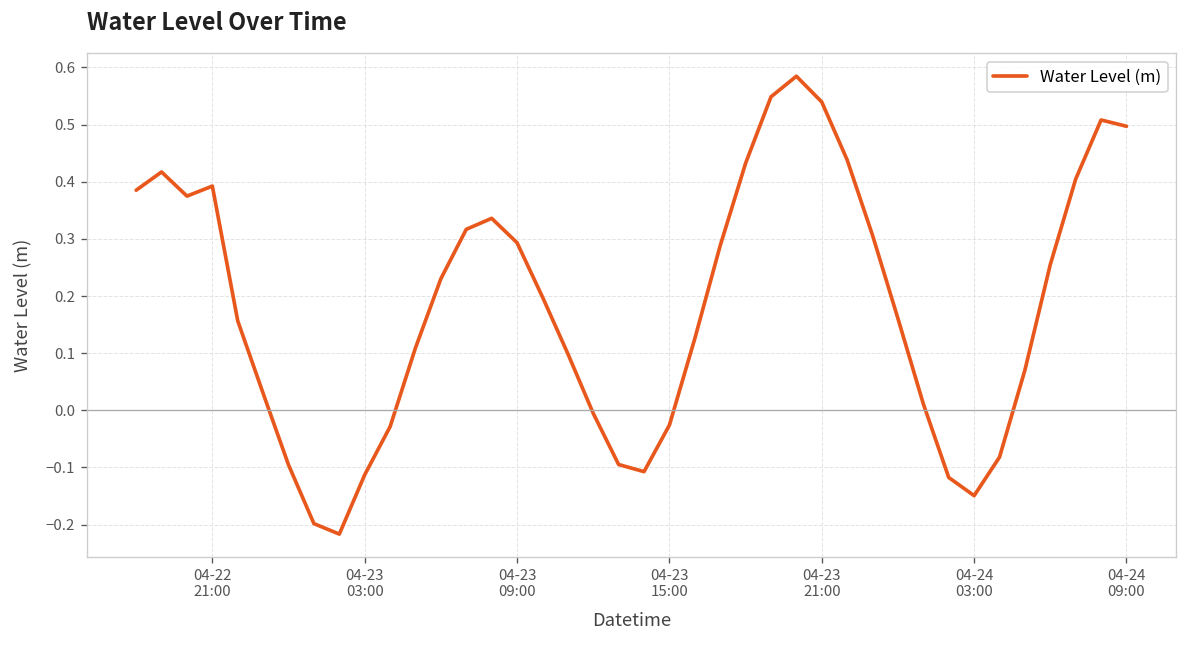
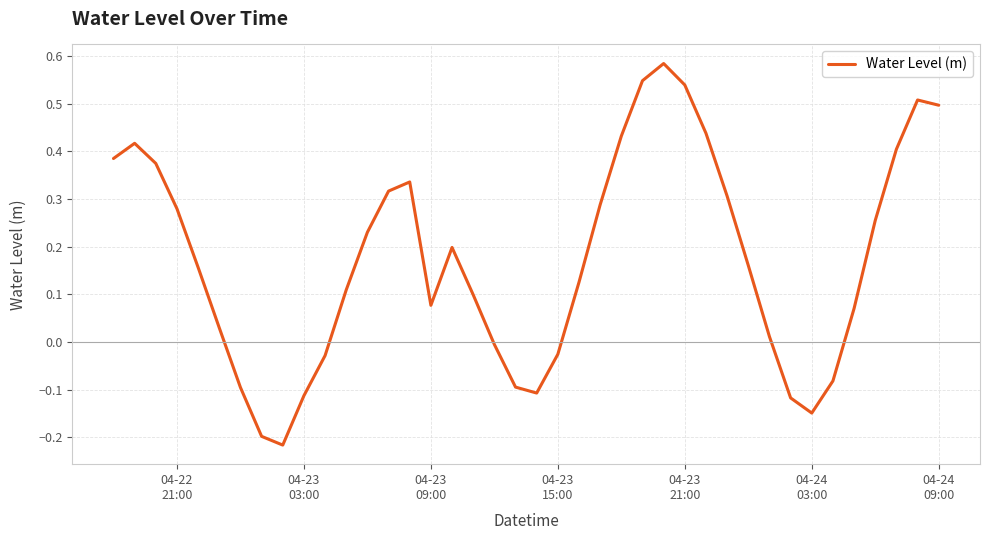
  {
-   "04-22 21:00": 0.39,
+   "04-22 21:00": 0.28,
    "04-23 03:00": -0.11,
-   "04-23 09:00": 0.29,
+   "04-23 09:00": 0.08,
    "04-23 15:00": -0.03,
    "04-23 21:00": 0.54,
    "04-24 03:00": -0.15,
    "04-24 09:00": 0.50
  }
